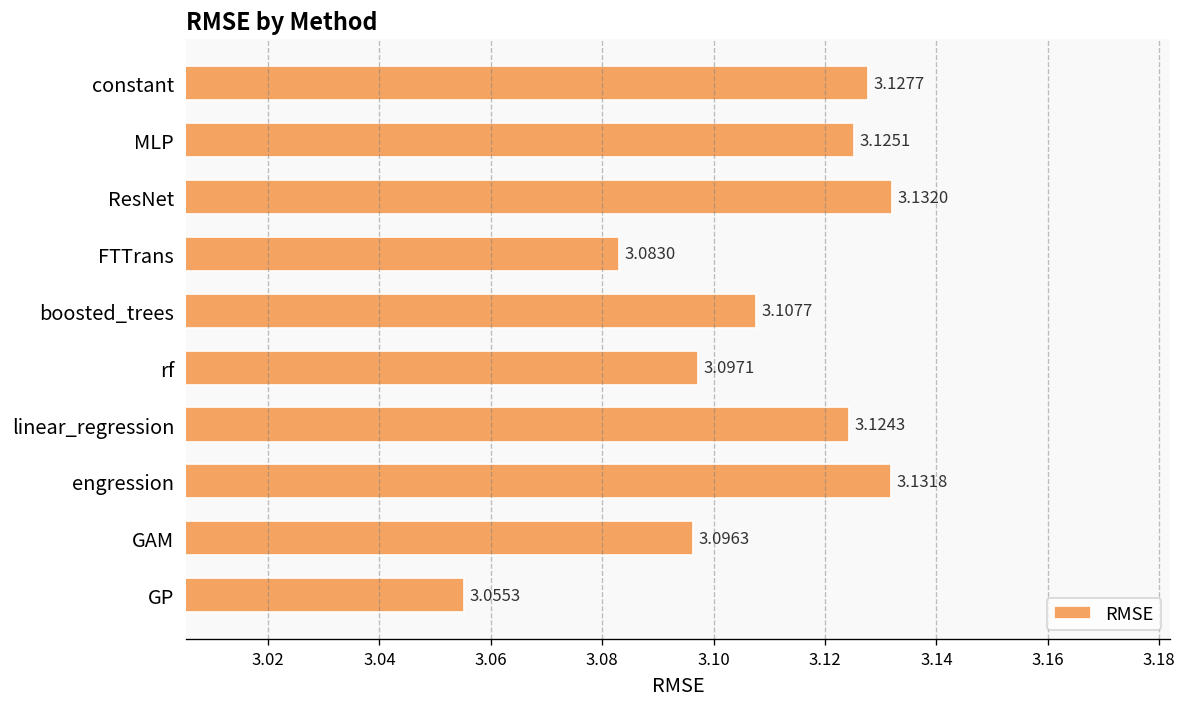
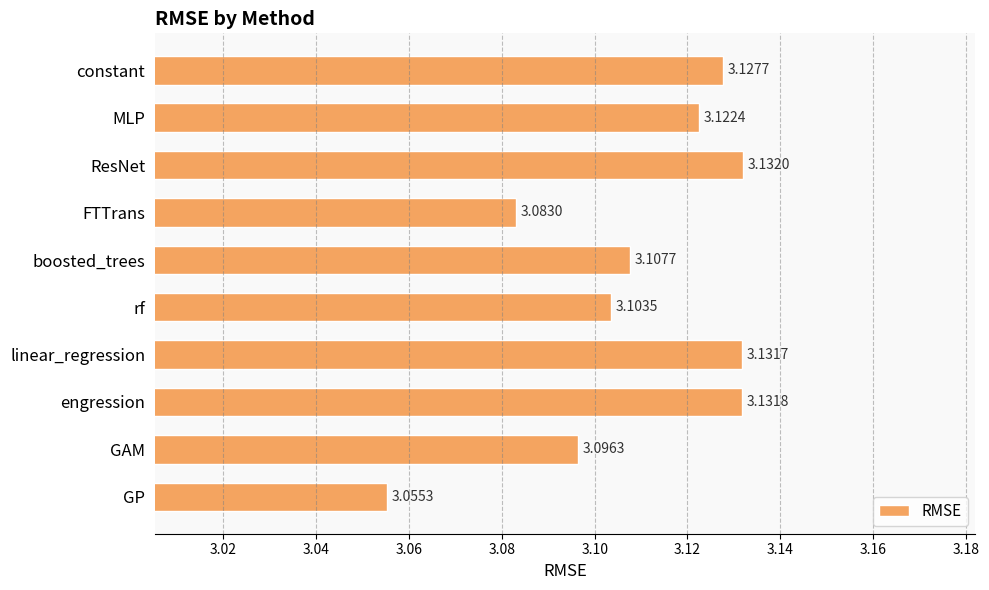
  {
    "constant": 3.1277,
-   "MLP": 3.1251,
+   "MLP": 3.1224,
    "ResNet": 3.1320,
    "FTTrans": 3.0830,
    "boosted_trees": 3.1077,
-   "rf": 3.0971,
-   "linear_regression": 3.1243,
+   "rf": 3.1035,
+   "linear_regression": 3.1317,
    "engression": 3.1318,
    "GAM": 3.0963,
    "GP": 3.0553
  }
